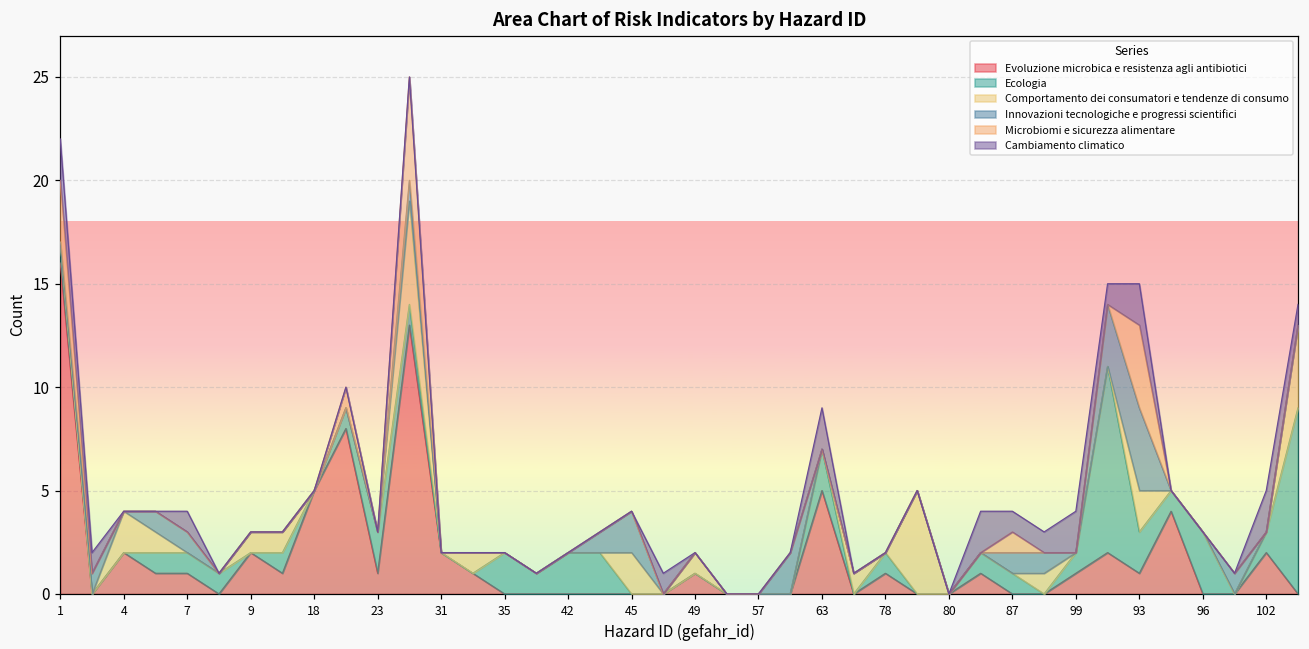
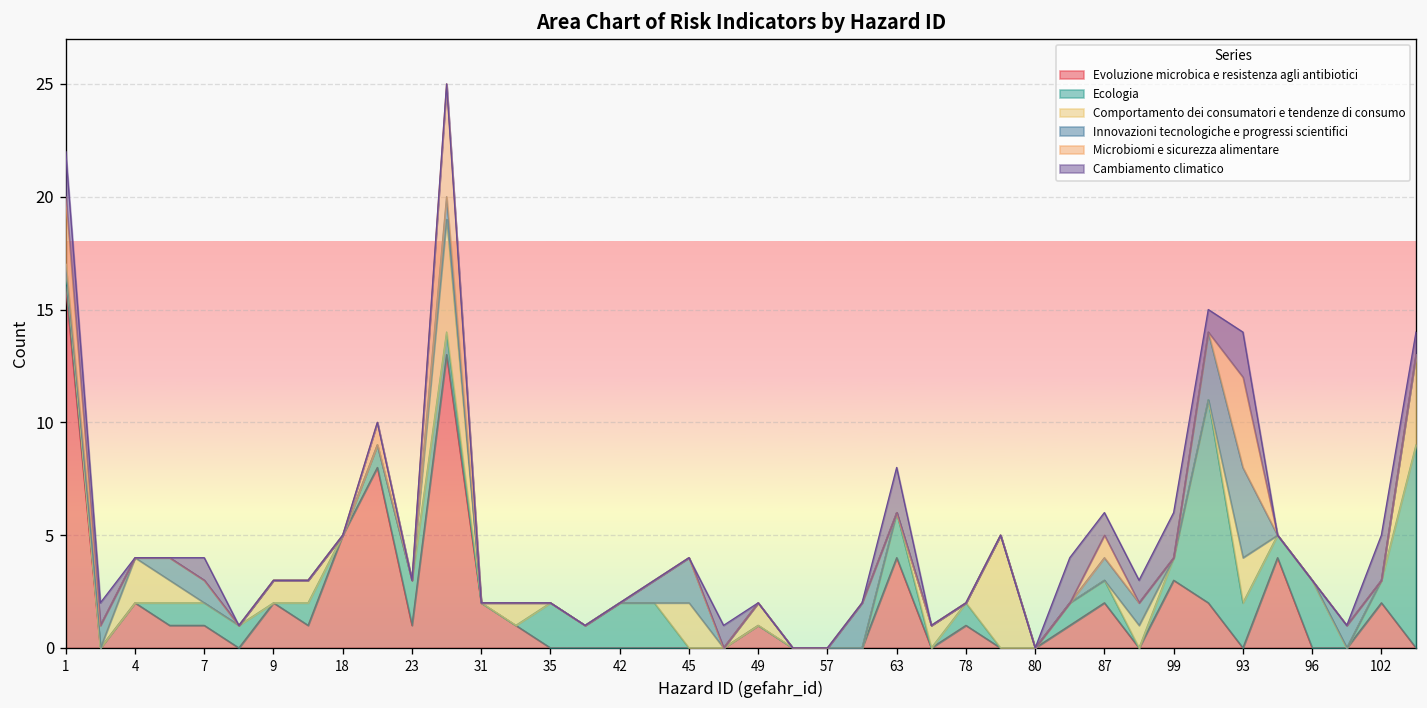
  {
    "Evoluzione microbica e resistenza agli antibiotici": {
      "42": 0,
-     "63": 5,
+     "63": 4,
      "78": 1,
-     "87": 0,
-     "99": 1,
-     "93": 1,
+     "87": 2,
+     "99": 3,
+     "93": 0,
      "96": 0,
      "102": 2
    }
  }
